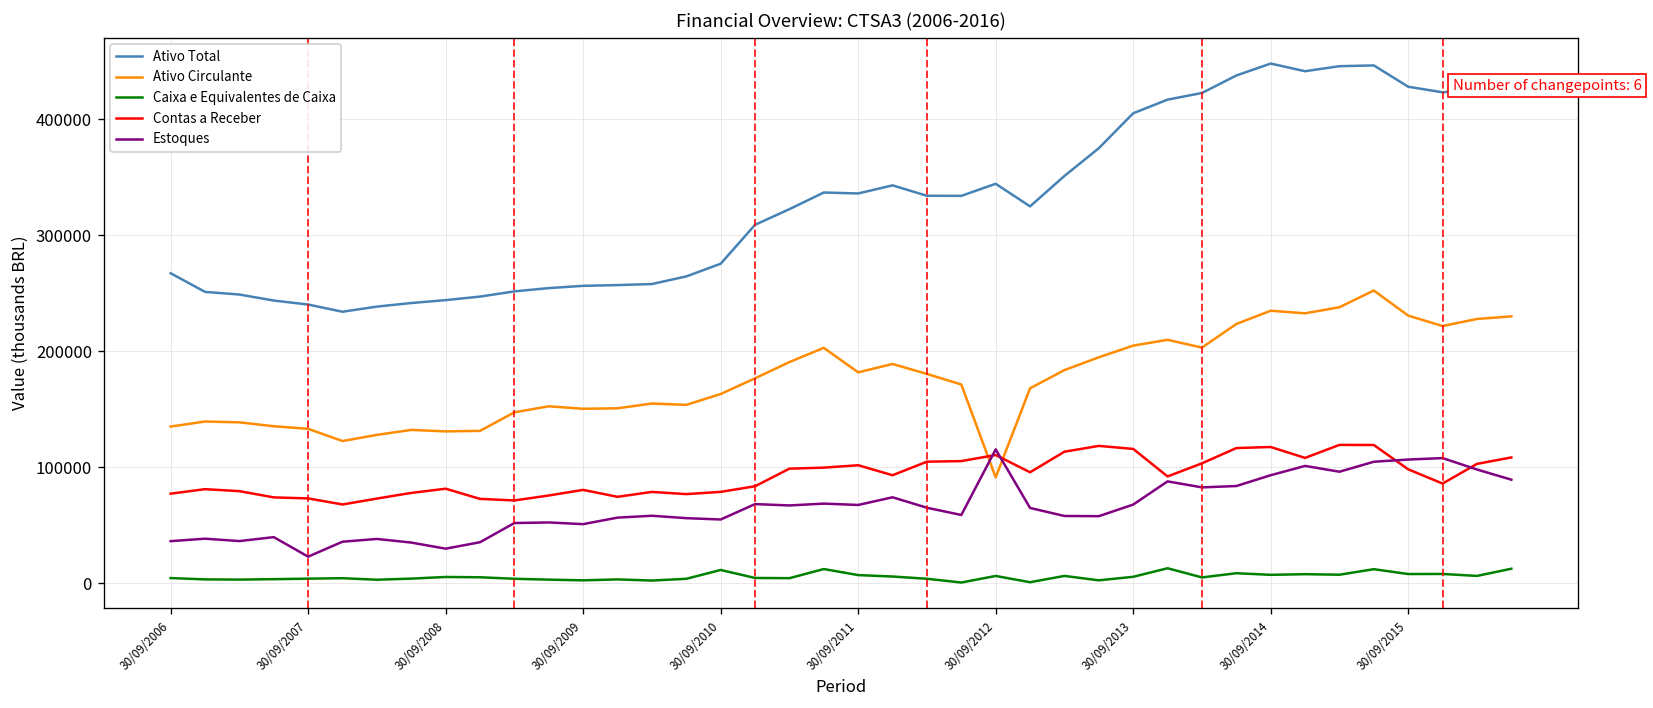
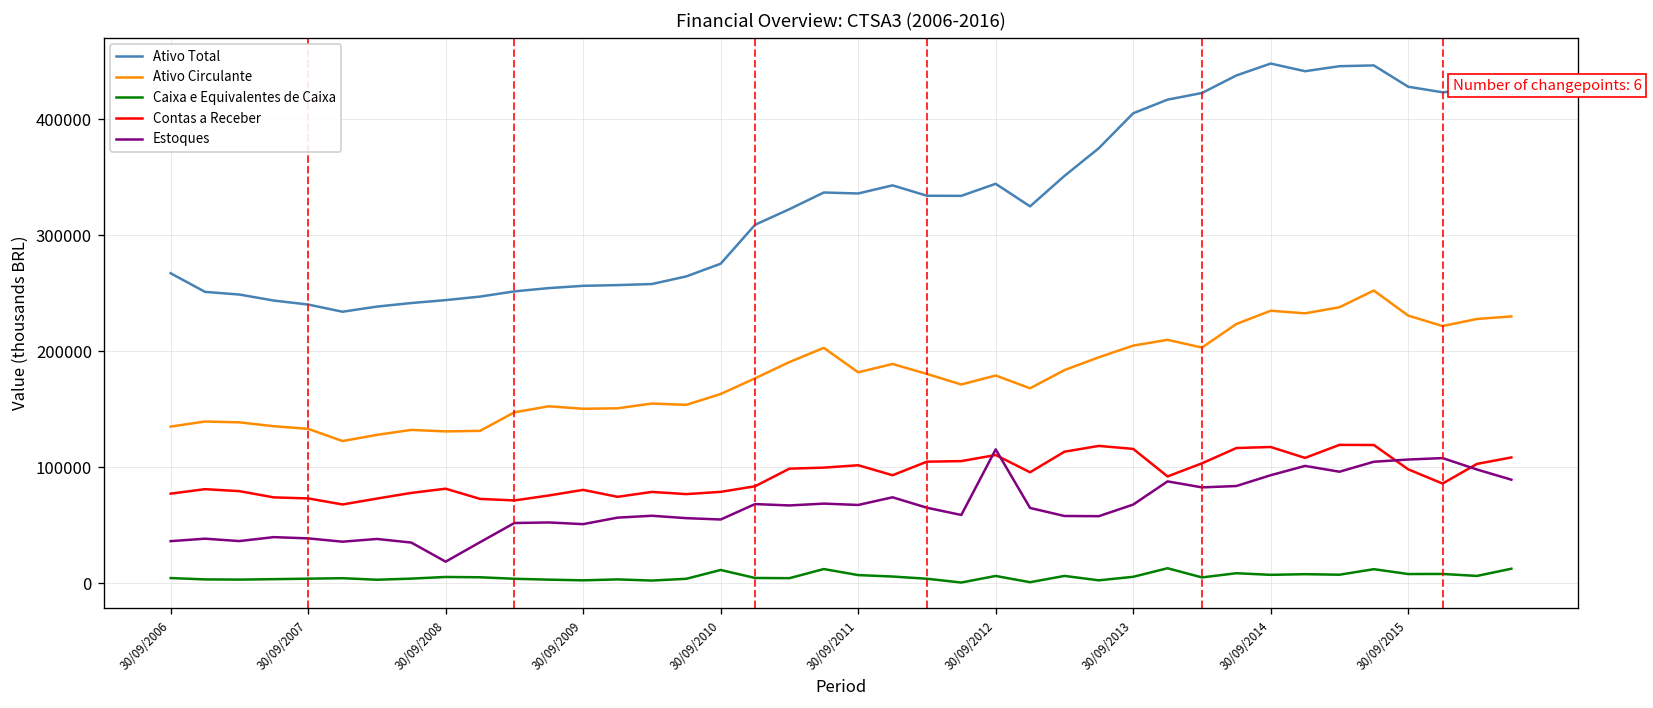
  {
    "Ativo Total": {
      "30/09/2006": 270000,
      "30/09/2007": 240000,
      "30/09/2008": 240000,
      "30/09/2009": 260000,
      "30/09/2010": 280000,
      "30/09/2011": 340000,
      "30/09/2012": 340000,
      "30/09/2013": 410000,
      "30/09/2014": 450000,
      "30/09/2015": 430000
    },
    "Ativo Circulante": {
      "30/09/2006": 140000,
      "30/09/2007": 130000,
      "30/09/2008": 130000,
      "30/09/2009": 150000,
      "30/09/2010": 160000,
      "30/09/2011": 180000,
-     "30/09/2012": 90000,
+     "30/09/2012": 180000,
      "30/09/2013": 200000,
      "30/09/2014": 230000,
      "30/09/2015": 230000
    },
    "Caixa e Equivalentes de Caixa": {
      "30/09/2006": 0,
      "30/09/2007": 0,
      "30/09/2008": 10000,
      "30/09/2009": 0,
      "30/09/2010": 10000,
      "30/09/2011": 10000,
      "30/09/2012": 10000,
      "30/09/2013": 10000,
      "30/09/2014": 10000,
      "30/09/2015": 10000
    },
    "Contas a Receber": {
      "30/09/2006": 80000,
      "30/09/2007": 70000,
      "30/09/2008": 80000,
      "30/09/2009": 80000,
      "30/09/2010": 80000,
      "30/09/2011": 100000,
      "30/09/2012": 110000,
      "30/09/2013": 120000,
      "30/09/2014": 120000,
      "30/09/2015": 100000
    },
    "Estoques": {
      "30/09/2006": 40000,
-     "30/09/2007": 20000,
-     "30/09/2008": 30000,
+     "30/09/2007": 40000,
+     "30/09/2008": 20000,
      "30/09/2009": 50000,
      "30/09/2010": 50000,
      "30/09/2011": 70000,
      "30/09/2012": 120000,
      "30/09/2013": 70000,
      "30/09/2014": 90000,
      "30/09/2015": 110000
    }
  }
